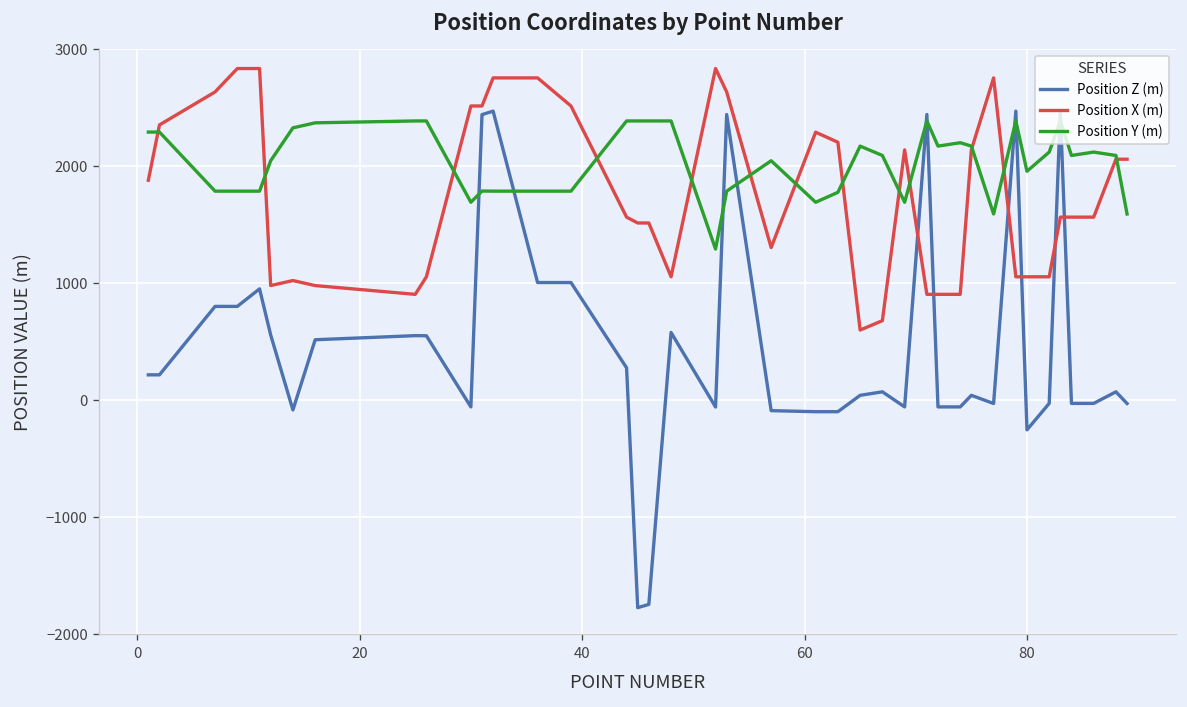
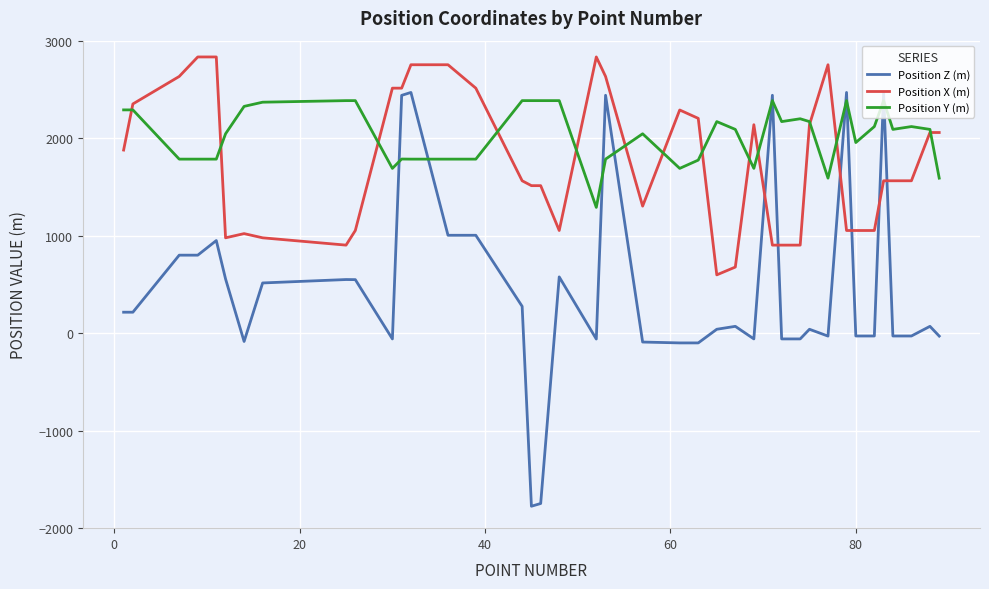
  {
    "Position Z (m)": {
-     "80": -300
+     "80": 0
    },
    "Position X (m)": {
      "80": 1100
    },
    "Position Y (m)": {
      "80": 2000
    }
  }
